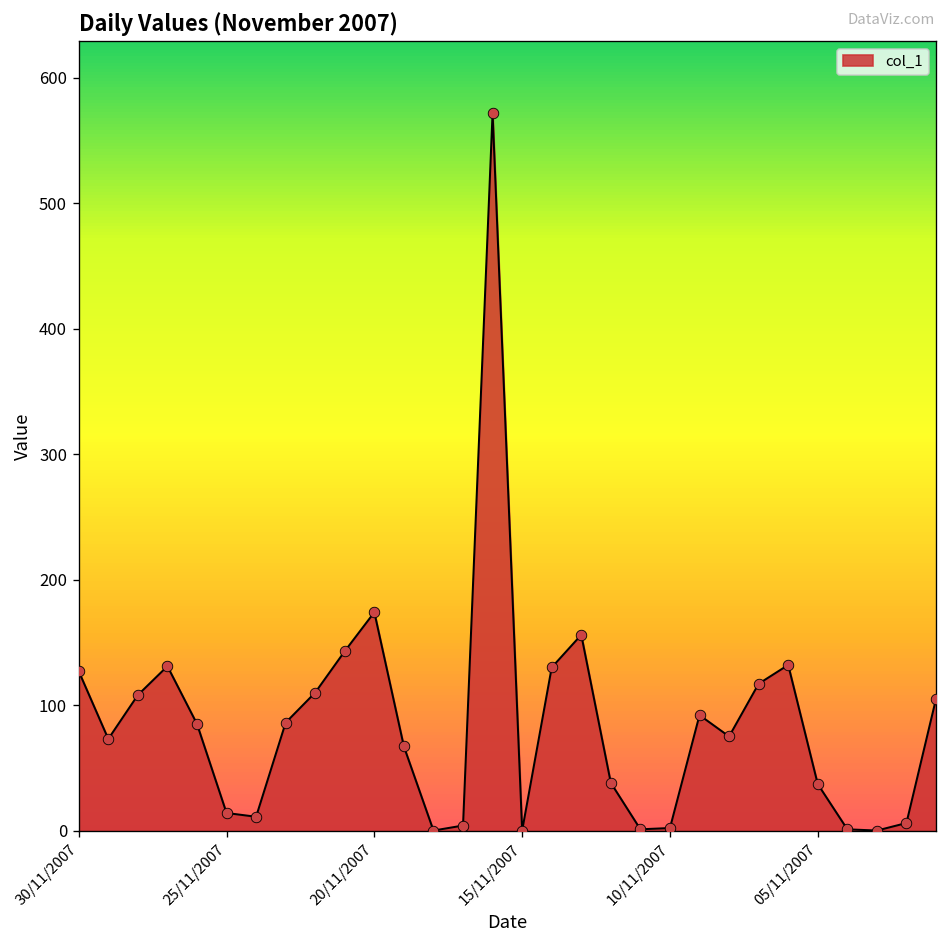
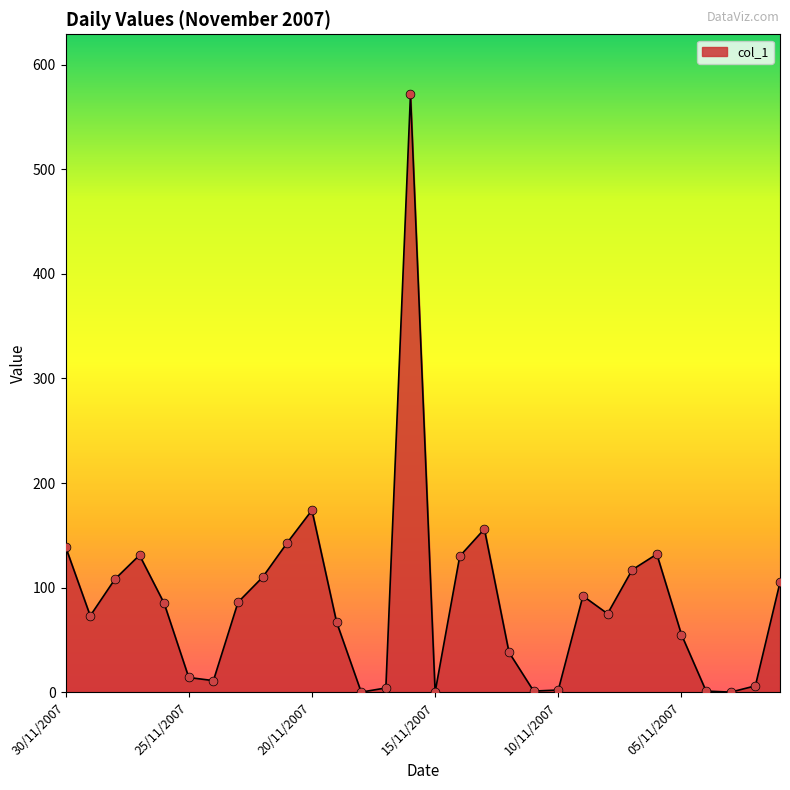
  {
-   "30/11/2007": 127,
+   "30/11/2007": 139,
    "25/11/2007": 14,
    "20/11/2007": 174,
    "15/11/2007": 0,
    "10/11/2007": 2,
-   "05/11/2007": 37
+   "05/11/2007": 55
  }
